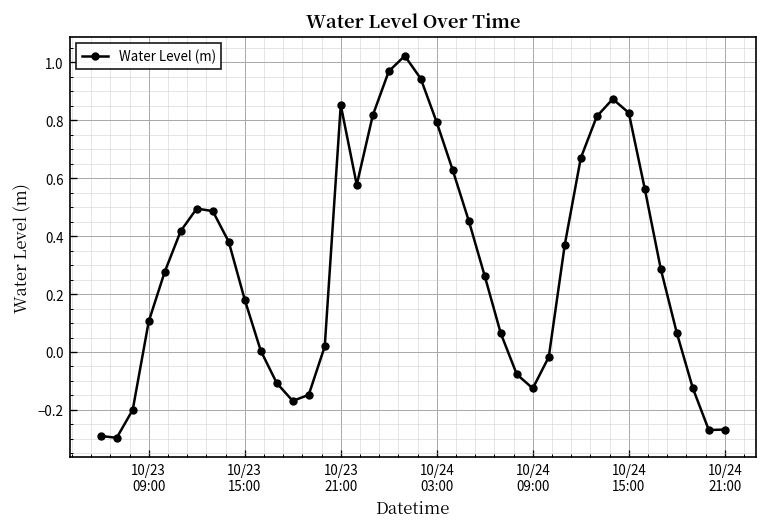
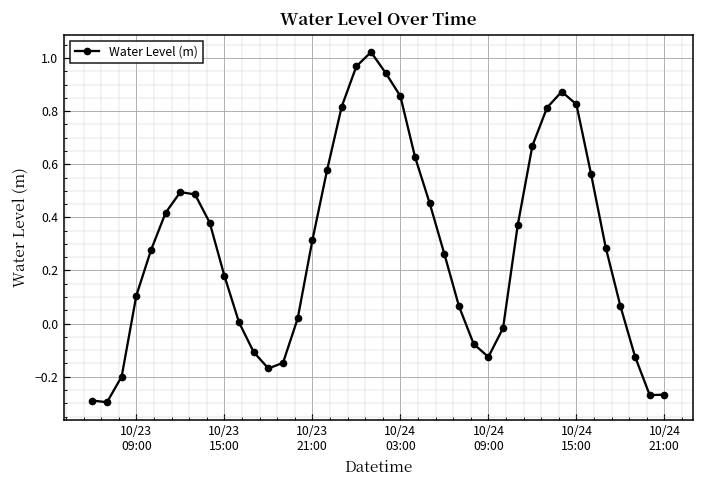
  {
    "10/23 09:00": 0.11,
    "10/23 15:00": 0.18,
-   "10/23 21:00": 0.85,
-   "10/24 03:00": 0.79,
+   "10/23 21:00": 0.31,
+   "10/24 03:00": 0.86,
    "10/24 09:00": -0.13,
    "10/24 15:00": 0.83,
    "10/24 21:00": -0.27
  }
